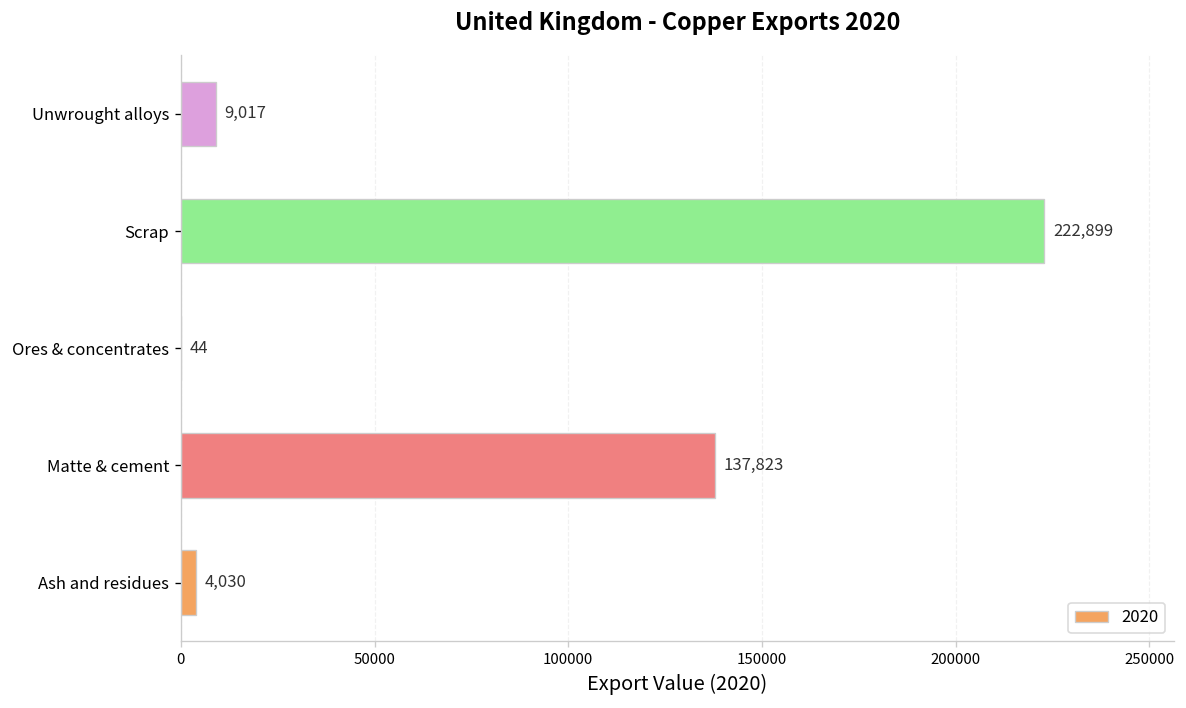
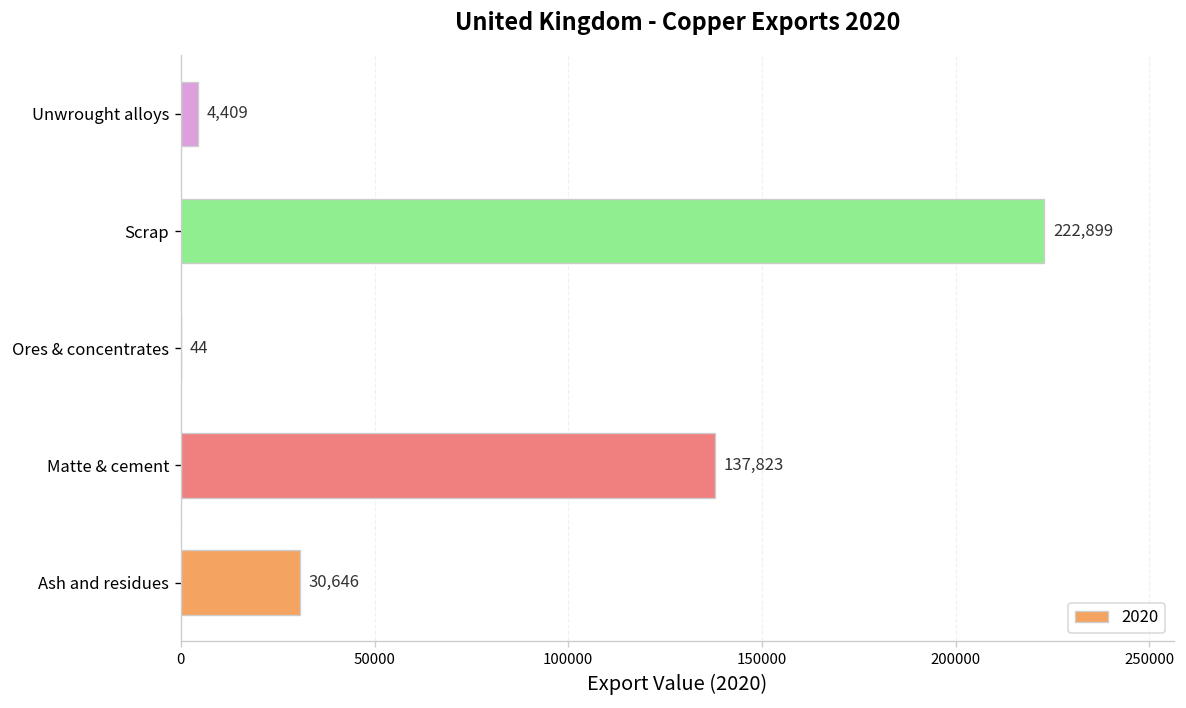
  {
-   "Unwrought alloys": "9,017",
+   "Unwrought alloys": "4,409",
    "Scrap": "222,899",
    "Ores & concentrates": "44",
    "Matte & cement": "137,823",
-   "Ash and residues": "4,030"
+   "Ash and residues": "30,646"
  }
